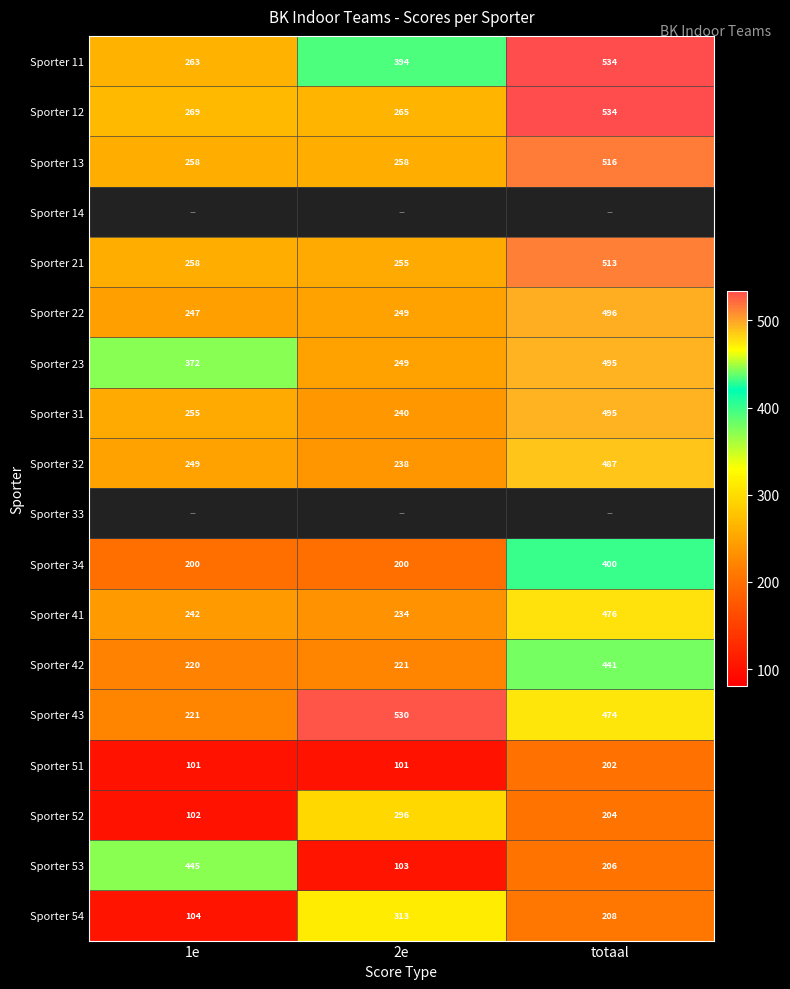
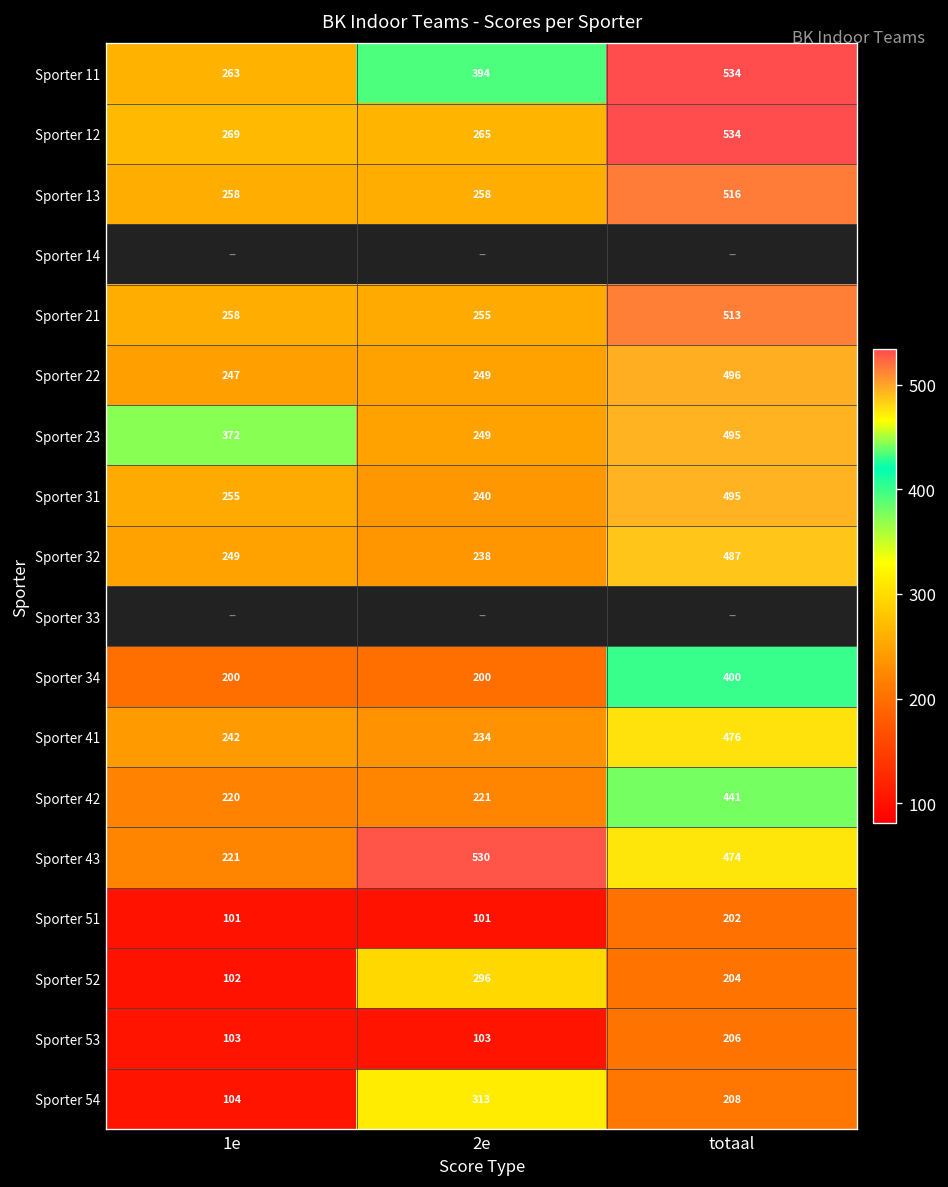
  {
    "Sporter 11": {
      "1e": 263,
      "2e": 394,
      "totaal": 534
    },
    "Sporter 12": {
      "1e": 269,
      "2e": 265,
      "totaal": 534
    },
    "Sporter 13": {
      "1e": 258,
      "2e": 258,
      "totaal": 516
    },
    "Sporter 21": {
      "1e": 258,
      "2e": 255,
      "totaal": 513
    },
    "Sporter 22": {
      "1e": 247,
      "2e": 249,
      "totaal": 496
    },
    "Sporter 23": {
      "1e": 372,
      "2e": 249,
      "totaal": 495
    },
    "Sporter 31": {
      "1e": 255,
      "2e": 240,
      "totaal": 495
    },
    "Sporter 32": {
      "1e": 249,
      "2e": 238,
      "totaal": 487
    },
    "Sporter 34": {
      "1e": 200,
      "2e": 200,
      "totaal": 400
    },
    "Sporter 41": {
      "1e": 242,
      "2e": 234,
      "totaal": 476
    },
    "Sporter 42": {
      "1e": 220,
      "2e": 221,
      "totaal": 441
    },
    "Sporter 43": {
      "1e": 221,
      "2e": 530,
      "totaal": 474
    },
    "Sporter 51": {
      "1e": 101,
      "2e": 101,
      "totaal": 202
    },
    "Sporter 52": {
      "1e": 102,
      "2e": 296,
      "totaal": 204
    },
    "Sporter 53": {
-     "1e": 445,
+     "1e": 103,
      "2e": 103,
      "totaal": 206
    },
    "Sporter 54": {
      "1e": 104,
      "2e": 313,
      "totaal": 208
    }
  }
